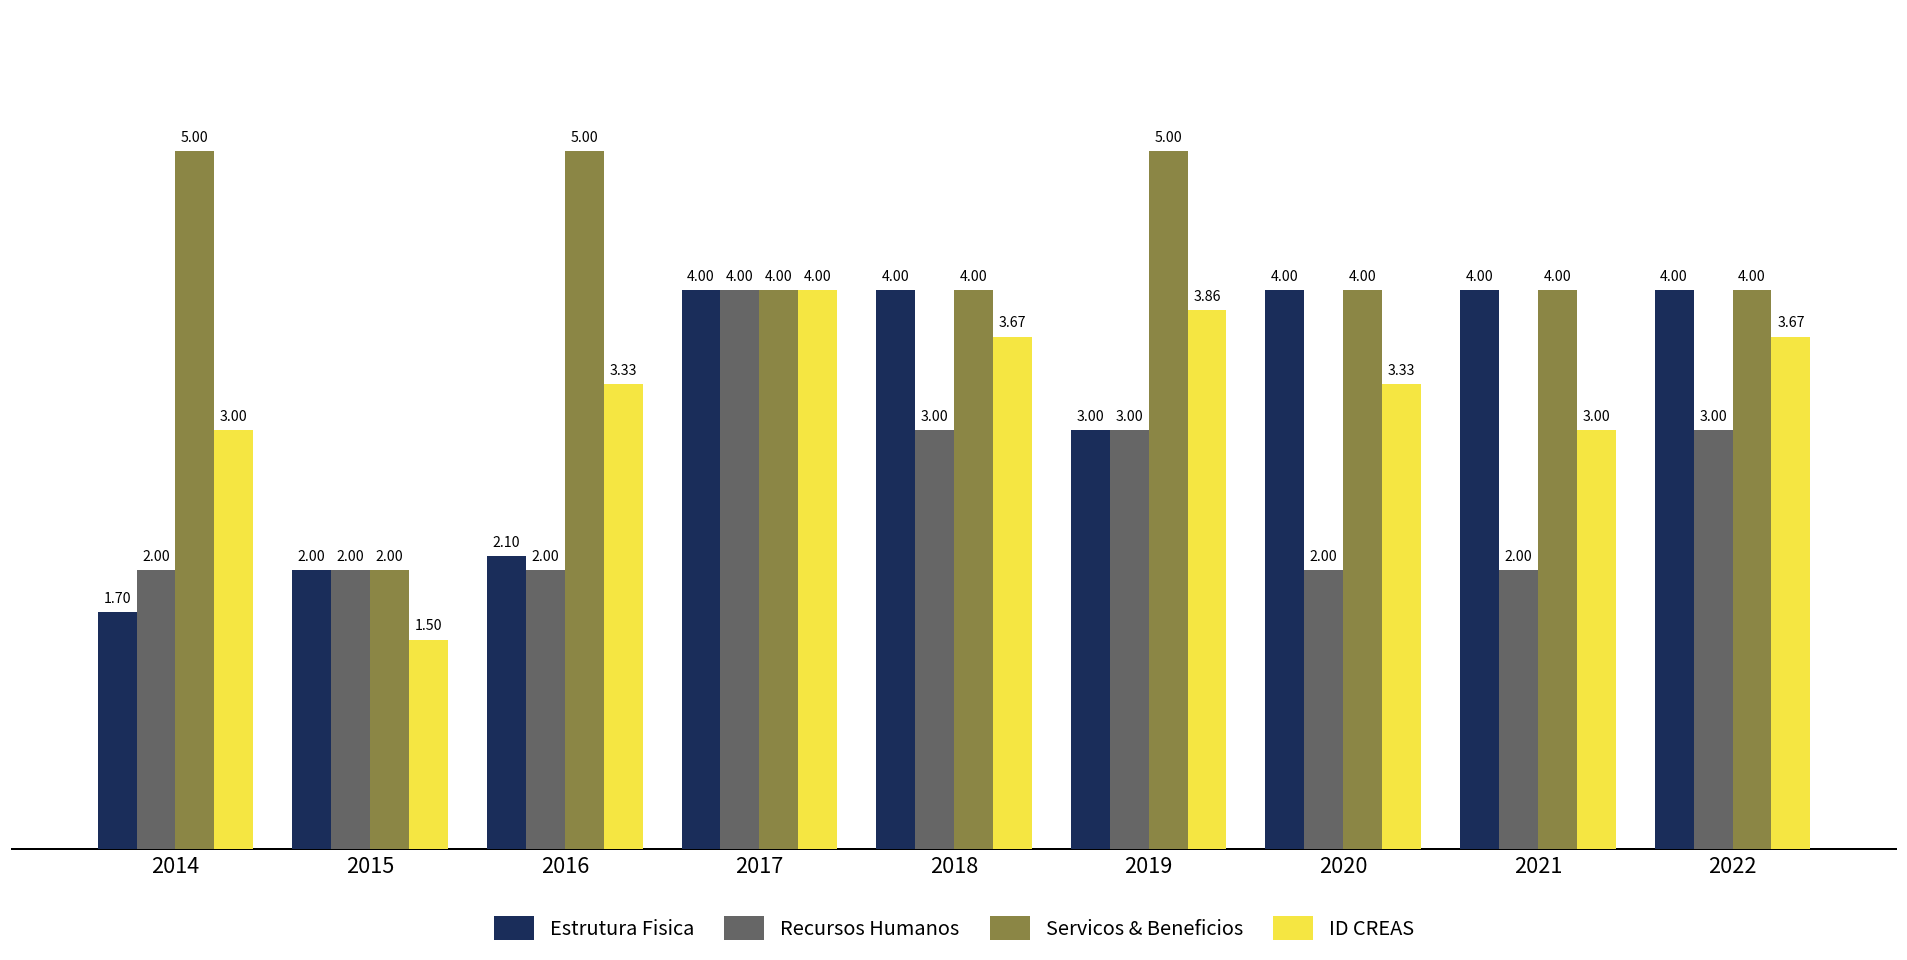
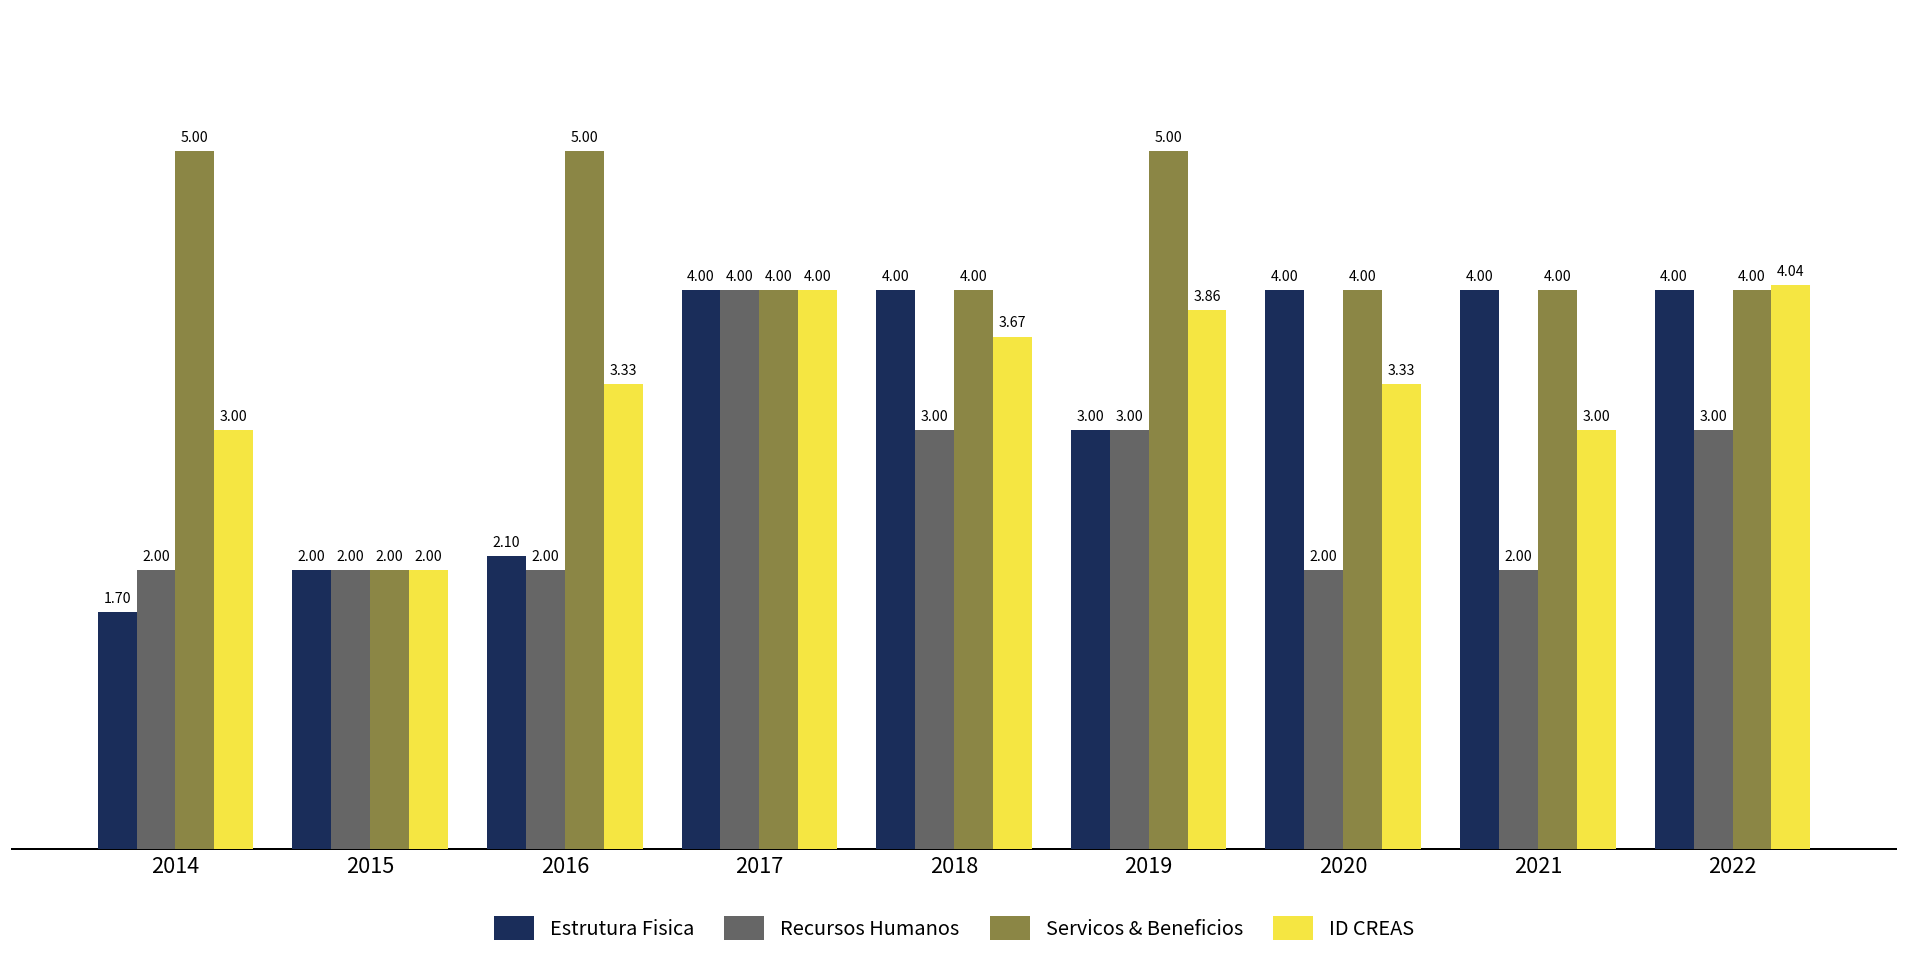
  {
    "Estrutura Fisica": {
      "2014": 1.70,
      "2015": 2.00,
      "2016": 2.10,
      "2017": 4.00,
      "2018": 4.00,
      "2019": 3.00,
      "2020": 4.00,
      "2021": 4.00,
      "2022": 4.00
    },
    "ID CREAS": {
      "2014": 3.00,
-     "2015": 1.50,
+     "2015": 2.00,
      "2016": 3.33,
      "2017": 4.00,
      "2018": 3.67,
      "2019": 3.86,
      "2020": 3.33,
      "2021": 3.00,
-     "2022": 3.67
+     "2022": 4.04
    }
  }
